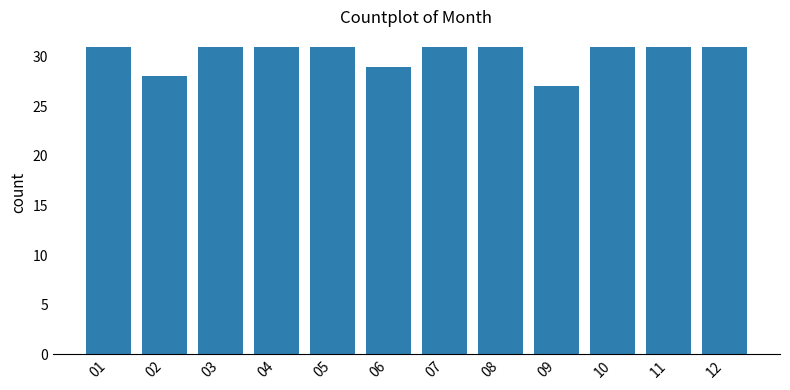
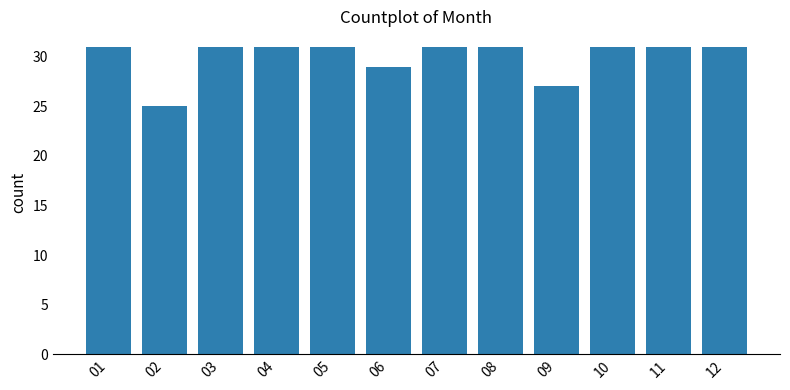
  {
    "01": 31,
-   "02": 28,
+   "02": 25,
    "03": 31,
    "04": 31,
    "05": 31,
    "06": 29,
    "07": 31,
    "08": 31,
    "09": 27,
    "10": 31,
    "11": 31,
    "12": 31
  }
